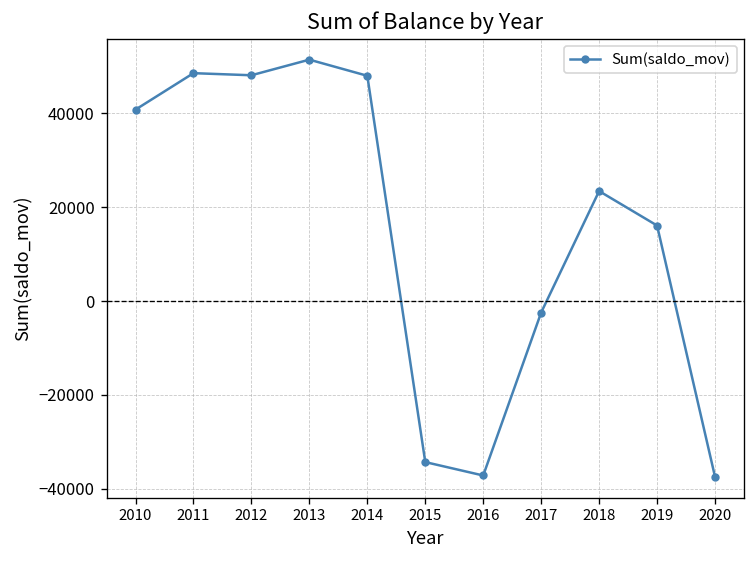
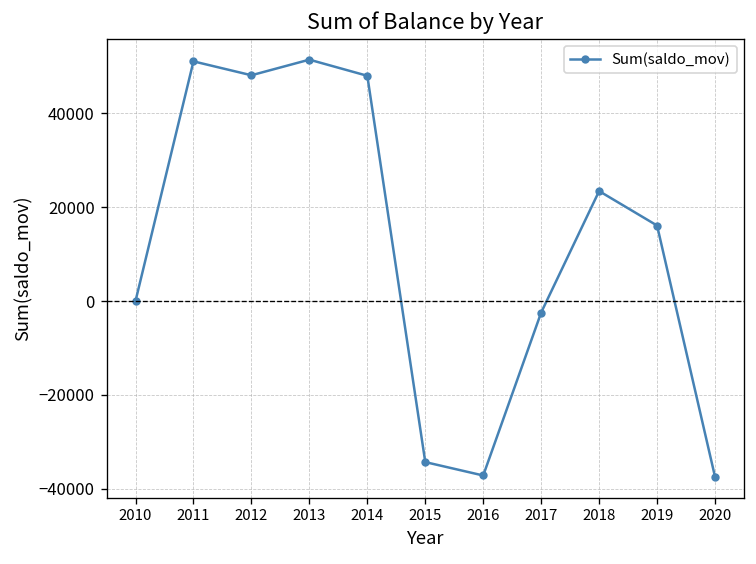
  {
-   "2010": 41000,
-   "2011": 49000,
+   "2010": 0,
+   "2011": 51000,
    "2012": 48000,
    "2013": 51000,
    "2014": 48000,
    "2015": -34000,
    "2016": -37000,
    "2017": -2000,
    "2018": 23000,
    "2019": 16000,
    "2020": -37000
  }
